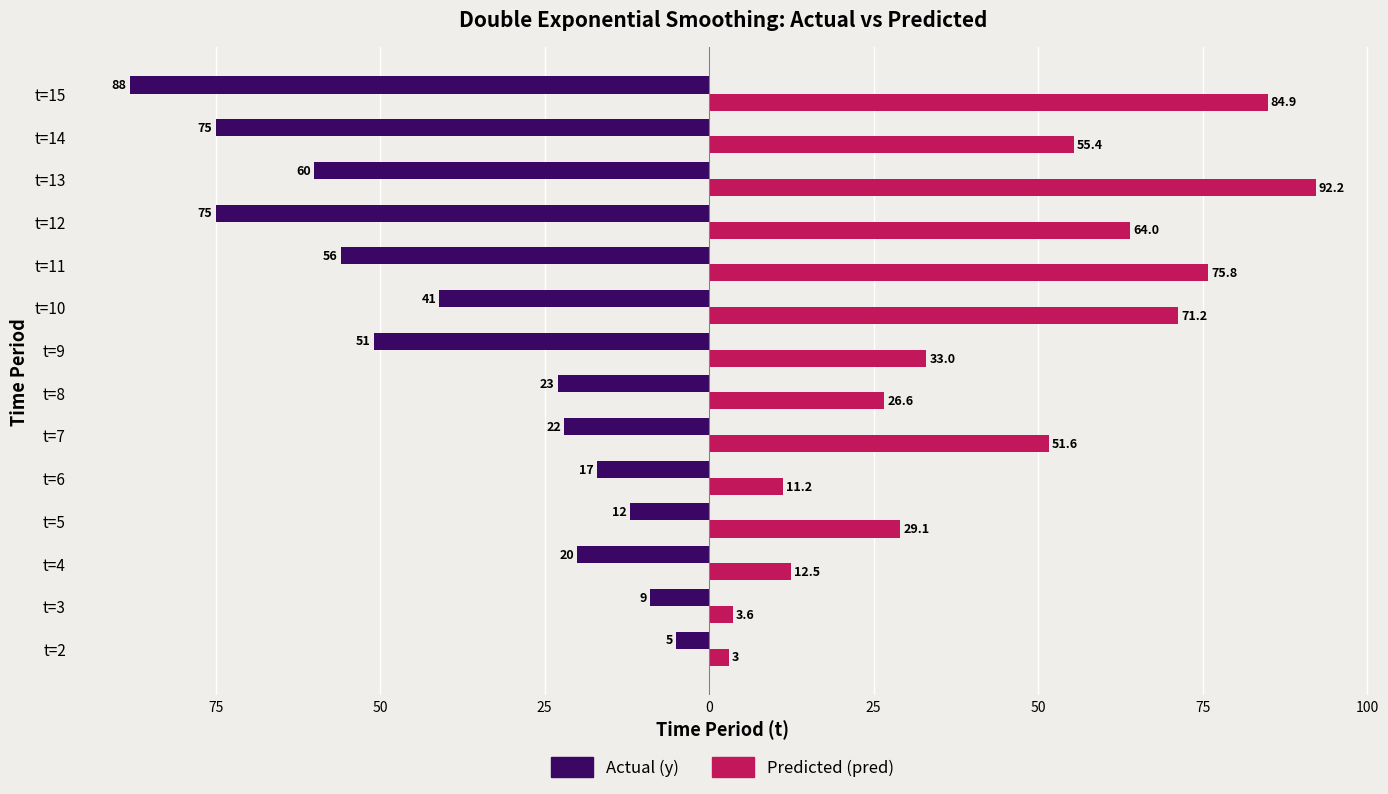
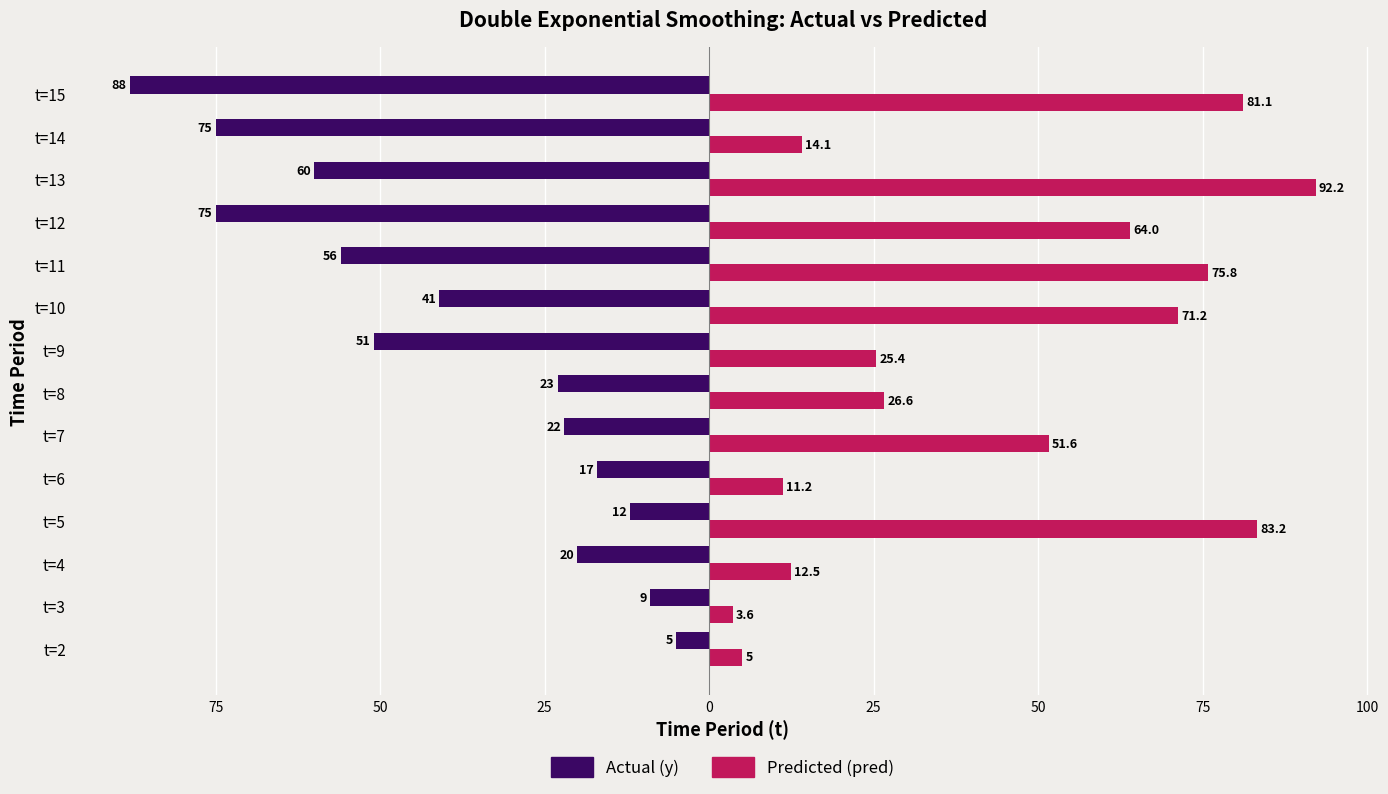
  {
    "Predicted (pred)": {
-     "t=15": 84.9,
-     "t=14": 55.4,
+     "t=15": 81.1,
+     "t=14": 14.1,
      "t=13": 92.2,
      "t=12": 64.0,
      "t=11": 75.8,
      "t=10": 71.2,
-     "t=9": 33.0,
+     "t=9": 25.4,
      "t=8": 26.6,
      "t=7": 51.6,
      "t=6": 11.2,
-     "t=5": 29.1,
+     "t=5": 83.2,
      "t=4": 12.5,
      "t=3": 3.6,
-     "t=2": 3
+     "t=2": 5
    }
  }
